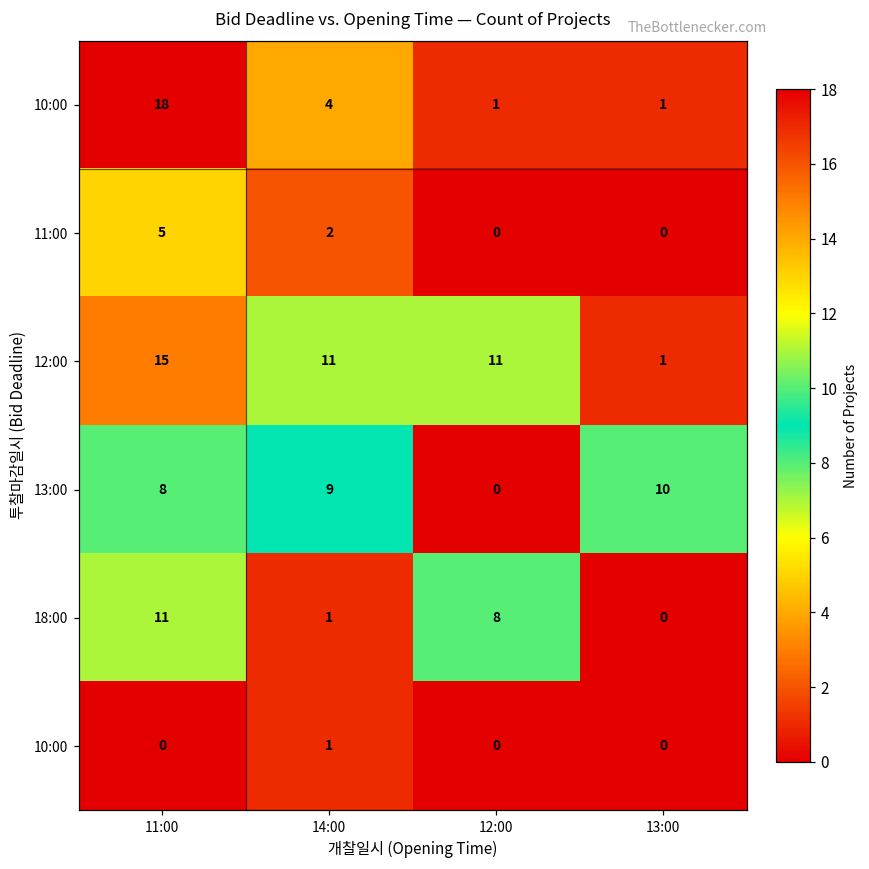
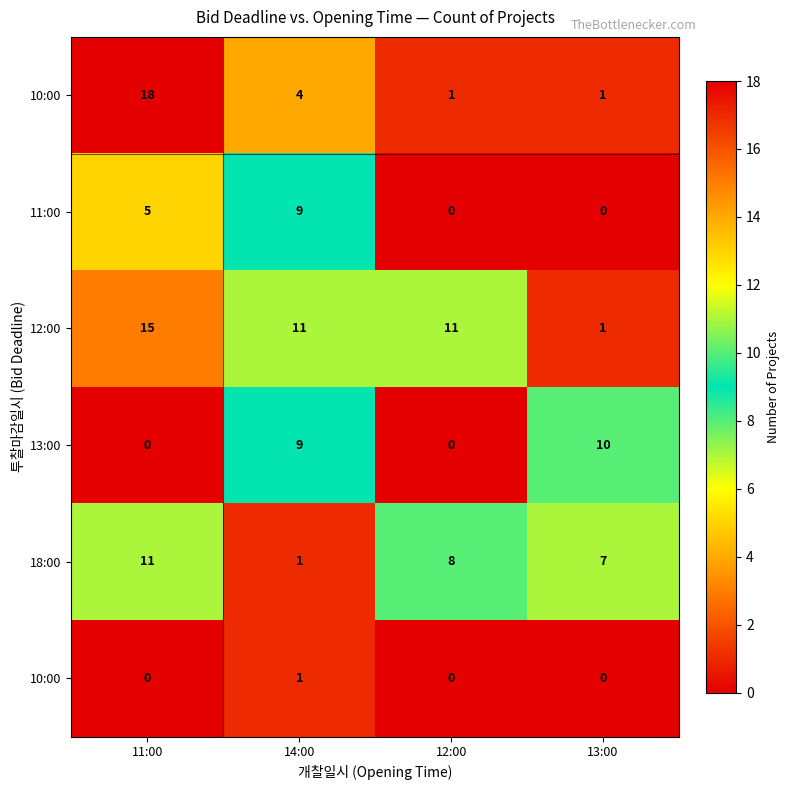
  {
    "11:00": {
      "11:00": 5,
-     "14:00": 2,
+     "14:00": 9,
      "12:00": 0,
      "13:00": 0
    },
    "12:00": {
      "11:00": 15,
      "14:00": 11,
      "12:00": 11,
      "13:00": 1
    },
    "13:00": {
-     "11:00": 8,
+     "11:00": 0,
      "14:00": 9,
      "12:00": 0,
      "13:00": 10
    },
    "18:00": {
      "11:00": 11,
      "14:00": 1,
      "12:00": 8,
-     "13:00": 0
+     "13:00": 7
    }
  }
